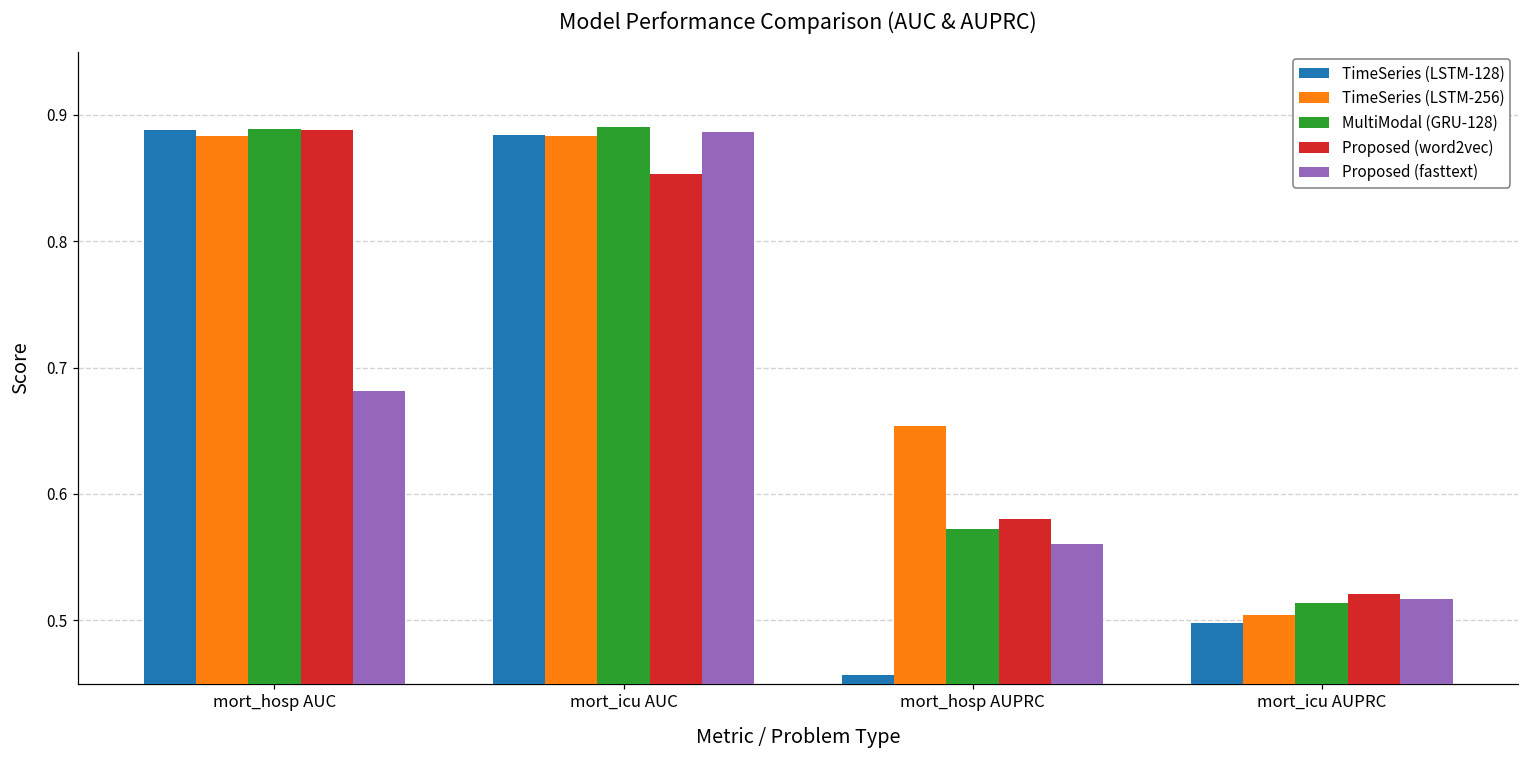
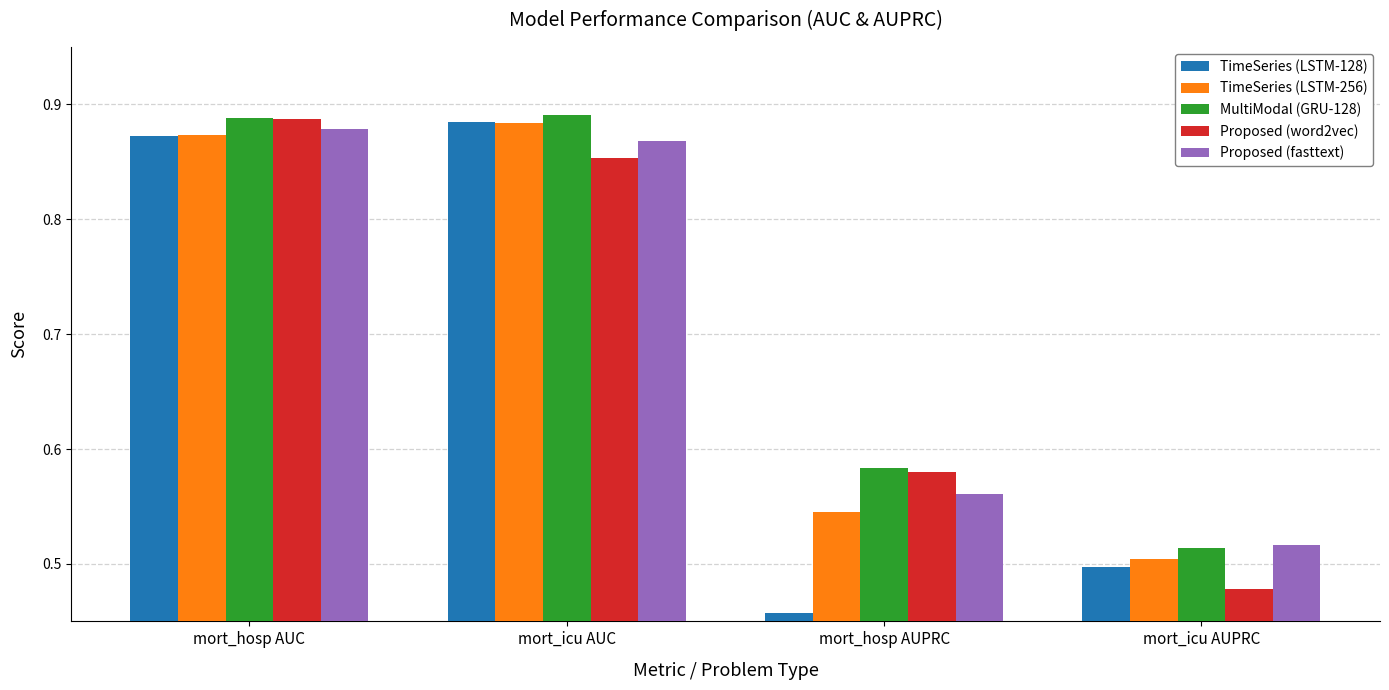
  {
    "TimeSeries (LSTM-128)": {
-     "mort_hosp AUC": 0.888,
+     "mort_hosp AUC": 0.872,
      "mort_icu AUC": 0.884,
      "mort_hosp AUPRC": 0.457,
      "mort_icu AUPRC": 0.498
    },
    "TimeSeries (LSTM-256)": {
-     "mort_hosp AUC": 0.883,
+     "mort_hosp AUC": 0.873,
      "mort_icu AUC": 0.884,
-     "mort_hosp AUPRC": 0.654,
+     "mort_hosp AUPRC": 0.545,
      "mort_icu AUPRC": 0.504
    },
    "MultiModal (GRU-128)": {
      "mort_hosp AUC": 0.888,
      "mort_icu AUC": 0.891,
-     "mort_hosp AUPRC": 0.572,
+     "mort_hosp AUPRC": 0.584,
      "mort_icu AUPRC": 0.514
    },
    "Proposed (word2vec)": {
      "mort_hosp AUC": 0.888,
      "mort_icu AUC": 0.853,
      "mort_hosp AUPRC": 0.580,
-     "mort_icu AUPRC": 0.521
+     "mort_icu AUPRC": 0.478
    },
    "Proposed (fasttext)": {
-     "mort_hosp AUC": 0.682,
-     "mort_icu AUC": 0.887,
+     "mort_hosp AUC": 0.879,
+     "mort_icu AUC": 0.868,
      "mort_hosp AUPRC": 0.560,
      "mort_icu AUPRC": 0.517
    }
  }
